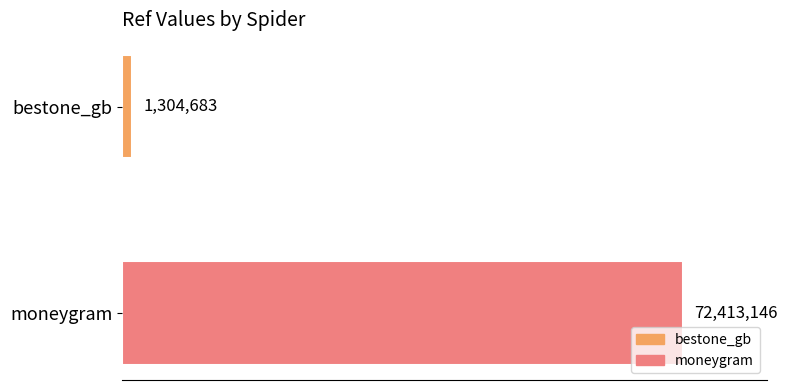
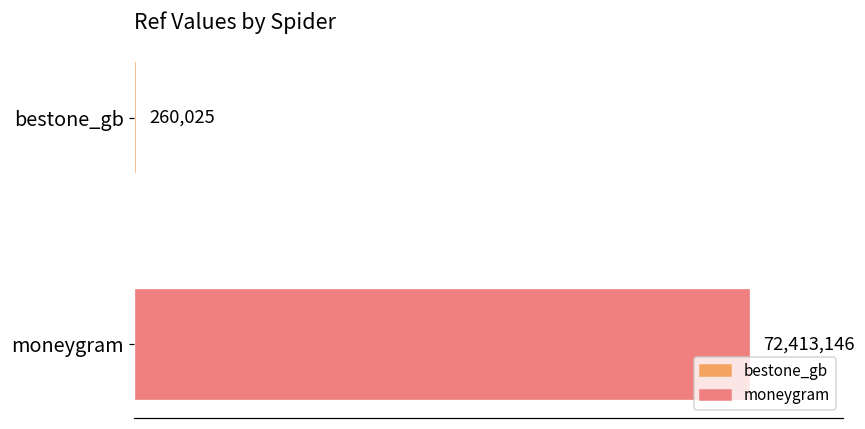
  {
-   "bestone_gb": "1,304,683",
+   "bestone_gb": "260,025",
    "moneygram": "72,413,146"
  }
